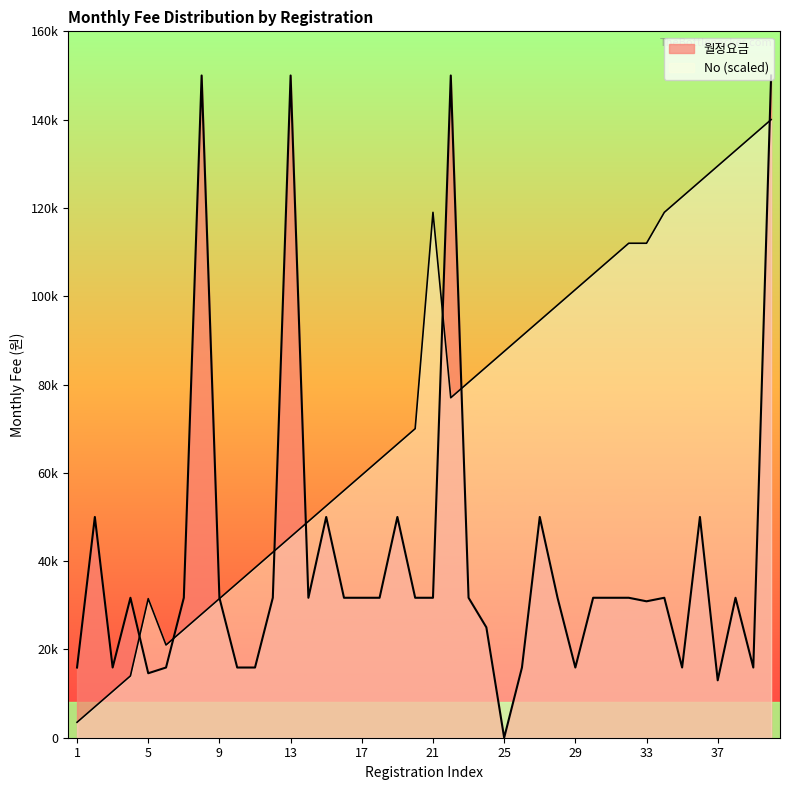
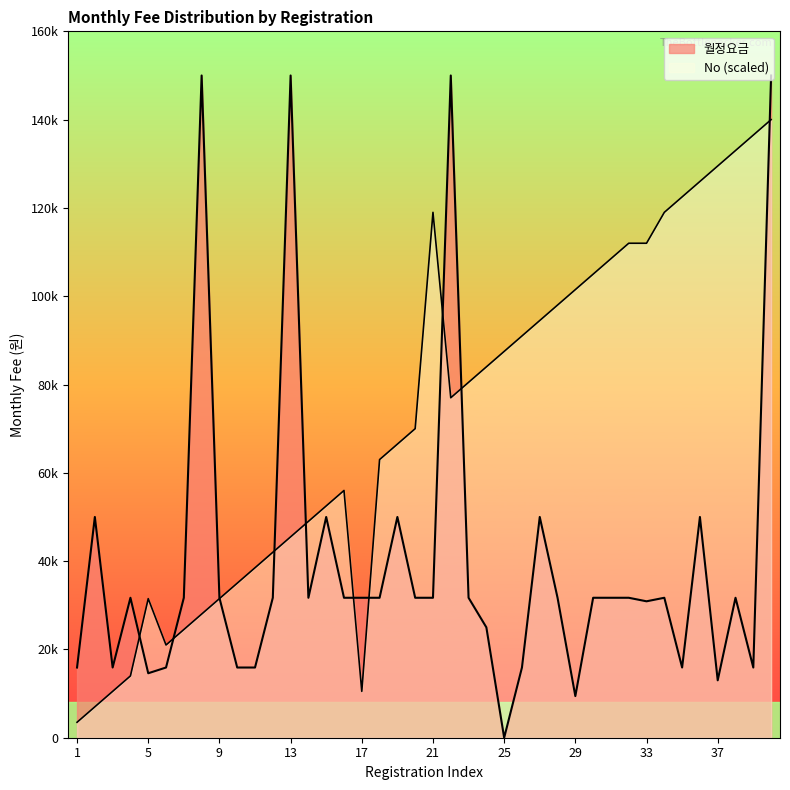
  {
    "월정요금": {
      "1": 16000,
      "5": 15000,
      "13": 150000,
      "17": 32000,
      "21": 32000,
-     "29": 16000,
+     "29": 9000,
      "33": 31000,
      "37": 13000
    },
    "No (scaled)": {
      "5": 32000,
      "13": 46000,
-     "17": 60000,
+     "17": 11000,
      "21": 119000,
      "25": 88000,
      "29": 102000,
      "33": 112000,
      "37": 130000
    }
  }
